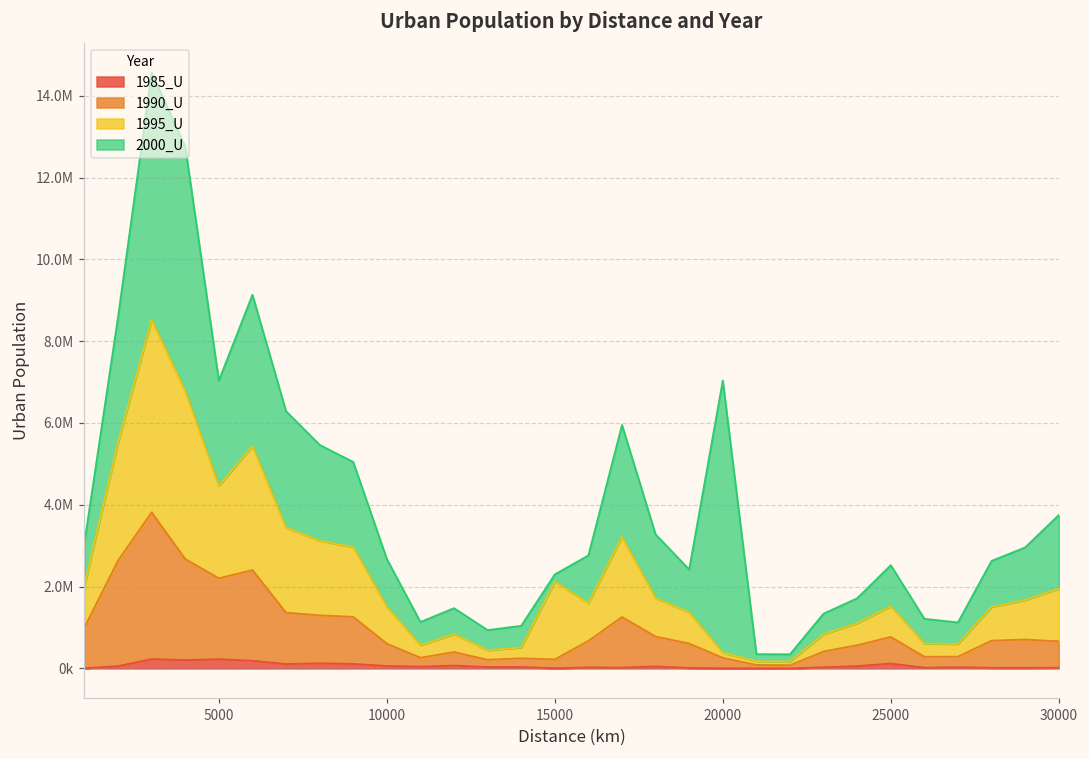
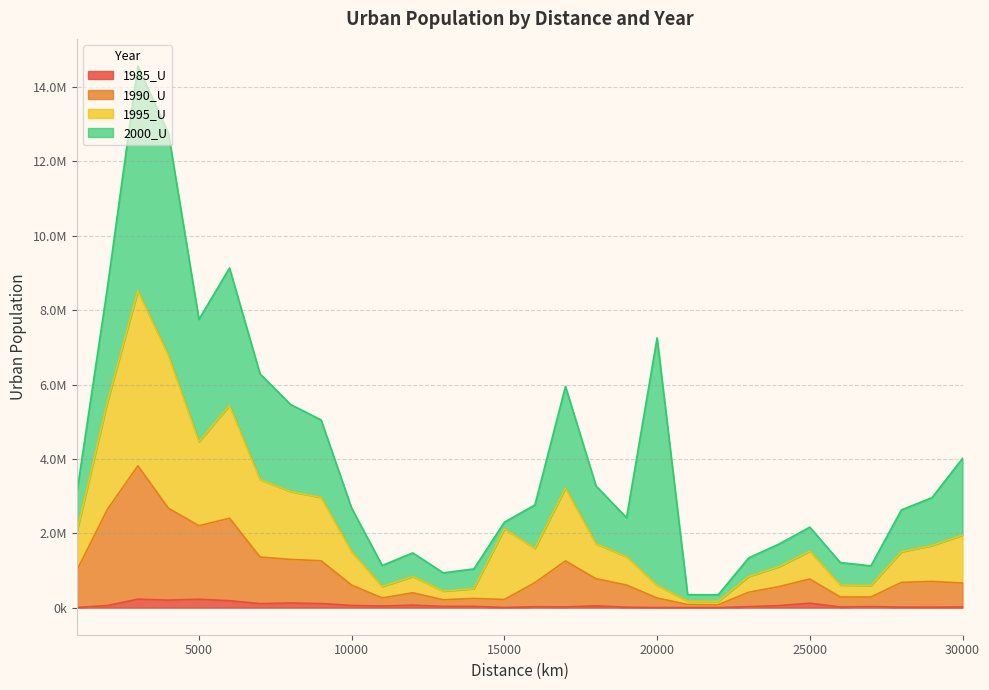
  {
    "1995_U": {
      "5000": 2300000,
      "10000": 900000,
      "15000": 1900000,
-     "20000": 100000,
+     "20000": 300000,
      "25000": 800000,
      "30000": 1300000
    },
    "2000_U": {
-     "5000": 2600000,
+     "5000": 3300000,
      "10000": 1200000,
      "15000": 200000,
      "20000": 6700000,
-     "25000": 1000000,
-     "30000": 1800000
+     "25000": 600000,
+     "30000": 2100000
    }
  }
